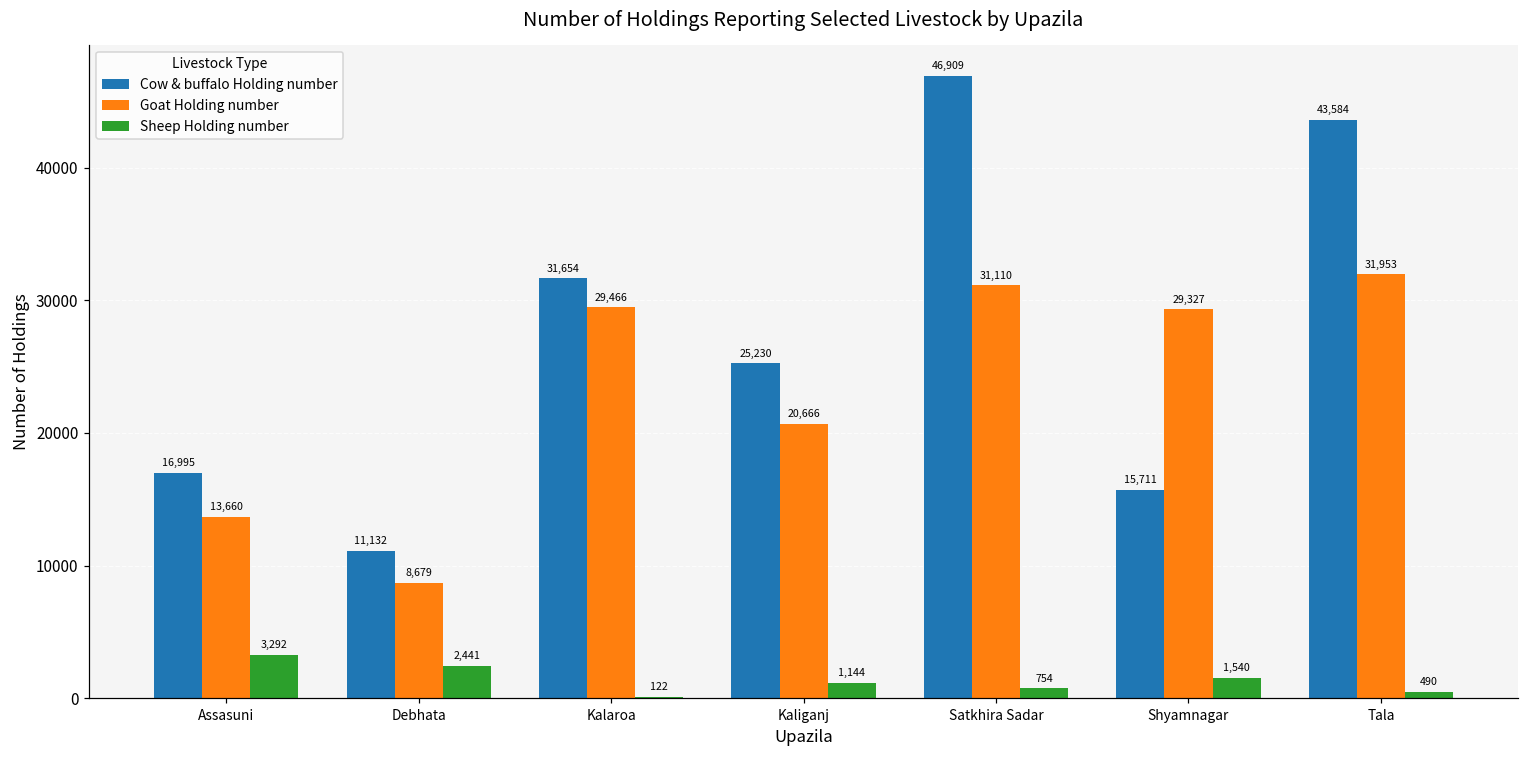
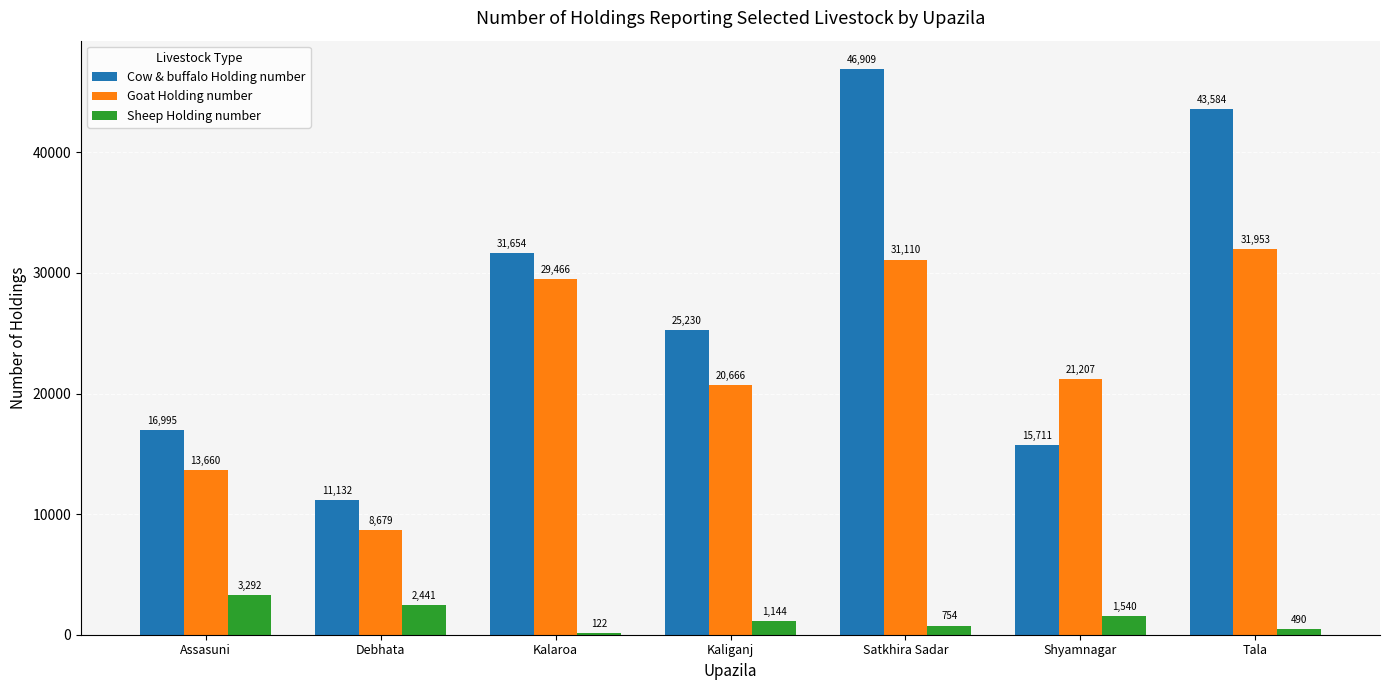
  {
    "Cow & buffalo Holding number": {
      "Assasuni": "16,995",
      "Debhata": "11,132",
      "Kalaroa": "31,654",
      "Kaliganj": "25,230",
      "Satkhira Sadar": "46,909",
      "Shyamnagar": "15,711",
      "Tala": "43,584"
    },
    "Goat Holding number": {
      "Assasuni": "13,660",
      "Debhata": "8,679",
      "Kalaroa": "29,466",
      "Kaliganj": "20,666",
      "Satkhira Sadar": "31,110",
-     "Shyamnagar": "29,327",
+     "Shyamnagar": "21,207",
      "Tala": "31,953"
    },
    "Sheep Holding number": {
      "Assasuni": "3,292",
      "Debhata": "2,441",
      "Kalaroa": "122",
      "Kaliganj": "1,144",
      "Satkhira Sadar": "754",
      "Shyamnagar": "1,540",
      "Tala": "490"
    }
  }
